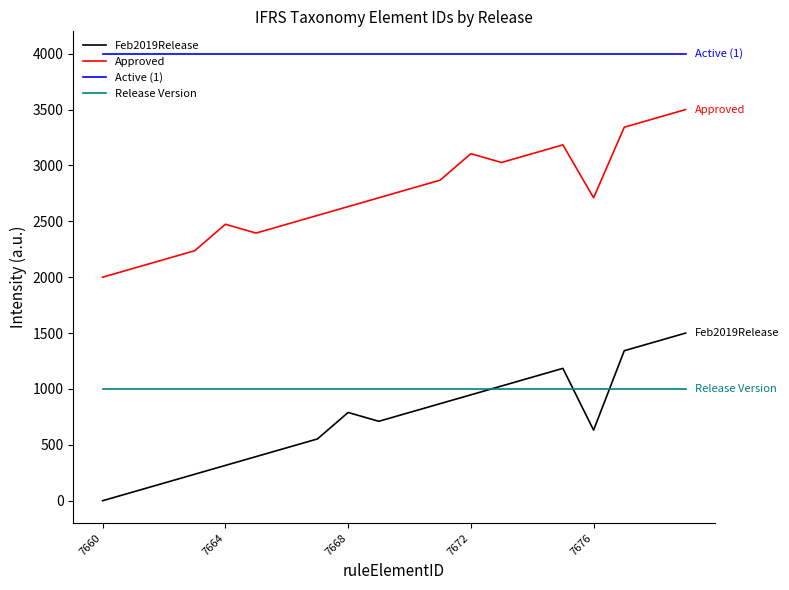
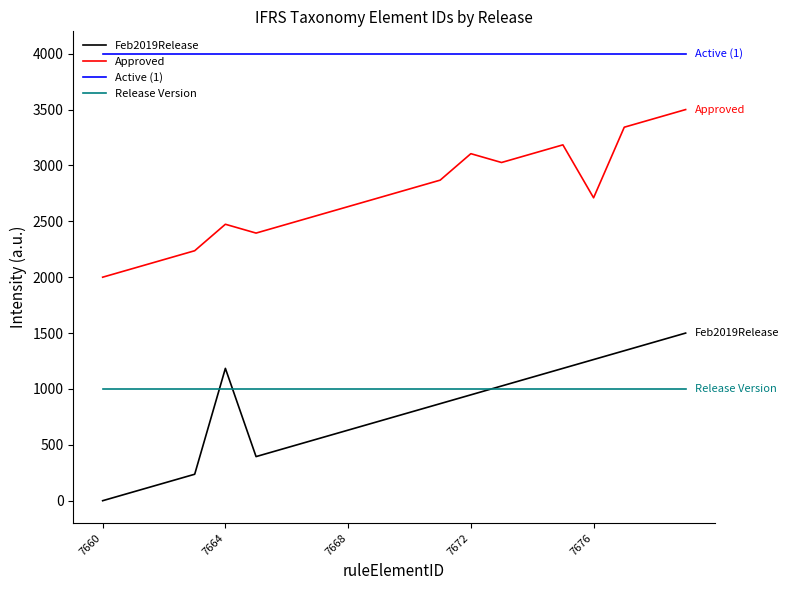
  {
    "Feb2019Release": {
      "7660": 0,
-     "7664": 320,
-     "7668": 790,
+     "7664": 1180,
+     "7668": 630,
      "7672": 950,
-     "7676": 630
+     "7676": 1260
    },
    "Approved": {
      "7660": 2000,
      "7664": 2470,
      "7668": 2630,
      "7672": 3110,
      "7676": 2710
    },
    "Active (1)": {
      "7660": 4000,
      "7664": 4000,
      "7668": 4000,
      "7672": 4000,
      "7676": 4000
    },
    "Release Version": {
      "7660": 1000,
      "7664": 1000,
      "7668": 1000,
      "7672": 1000,
      "7676": 1000
    }
  }
